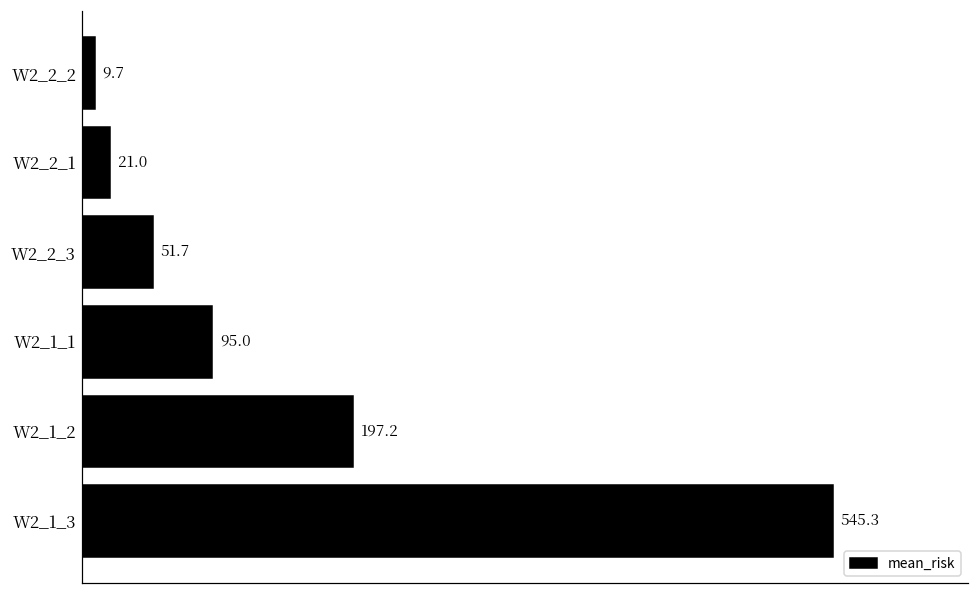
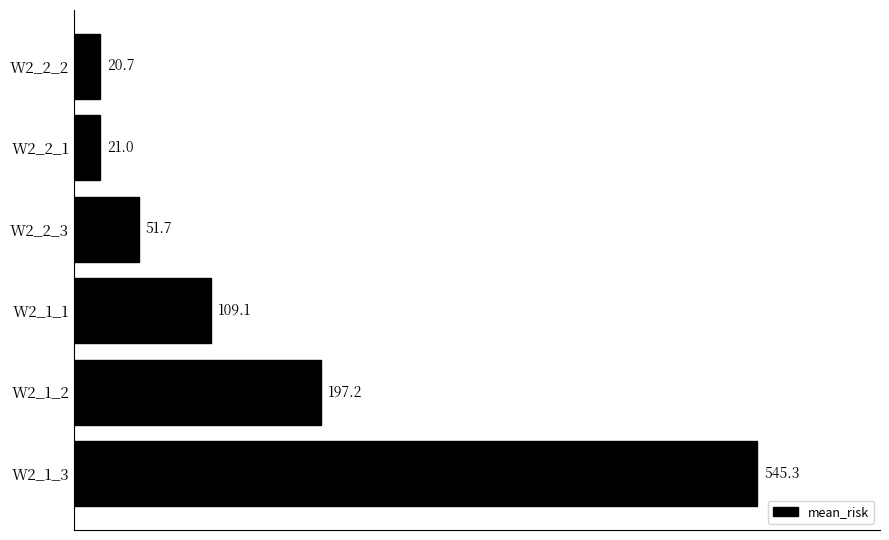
  {
-   "W2_2_2": 9.7,
+   "W2_2_2": 20.7,
    "W2_2_1": 21.0,
    "W2_2_3": 51.7,
-   "W2_1_1": 95.0,
+   "W2_1_1": 109.1,
    "W2_1_2": 197.2,
    "W2_1_3": 545.3
  }
